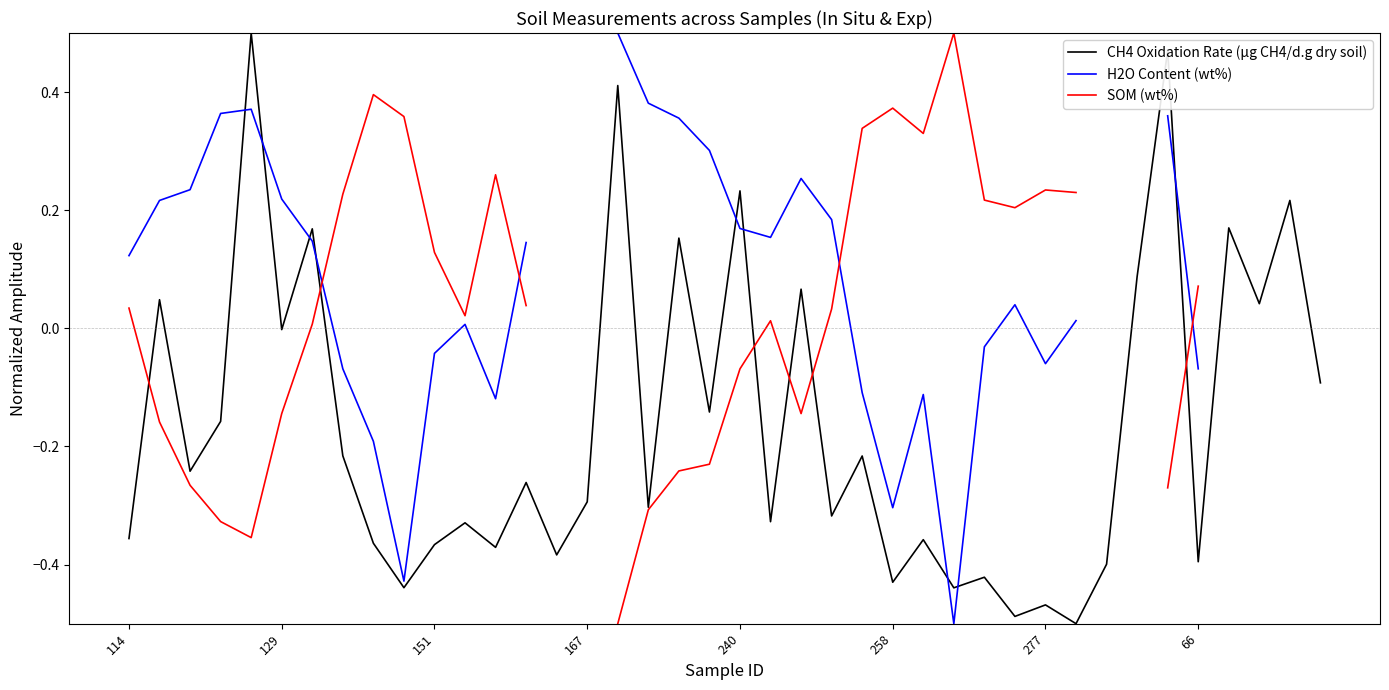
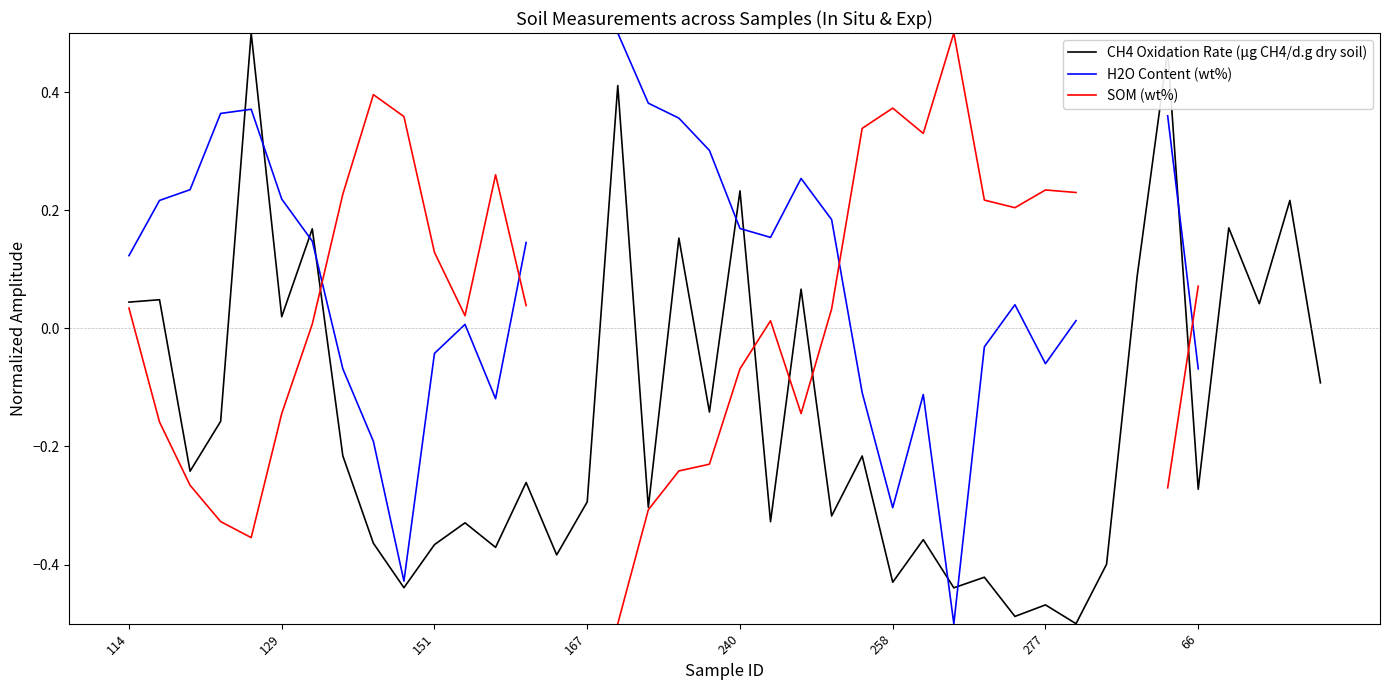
  {
    "CH4 Oxidation Rate (µg CH4/d.g dry soil)": {
-     "114": -0.36,
-     "129": 0.00,
+     "114": 0.04,
+     "129": 0.02,
      "151": -0.37,
      "167": -0.29,
      "240": 0.23,
      "258": -0.43,
      "277": -0.47,
-     "66": -0.40
+     "66": -0.27
    },
    "H2O Content (wt%)": {
      "114": 0.12,
      "129": 0.22,
      "151": -0.04,
      "240": 0.17,
      "258": -0.30,
      "277": -0.06,
      "66": -0.07
    },
    "SOM (wt%)": {
      "114": 0.03,
      "129": -0.14,
      "151": 0.13,
      "240": -0.07,
      "258": 0.37,
      "277": 0.23,
      "66": 0.07
    }
  }
